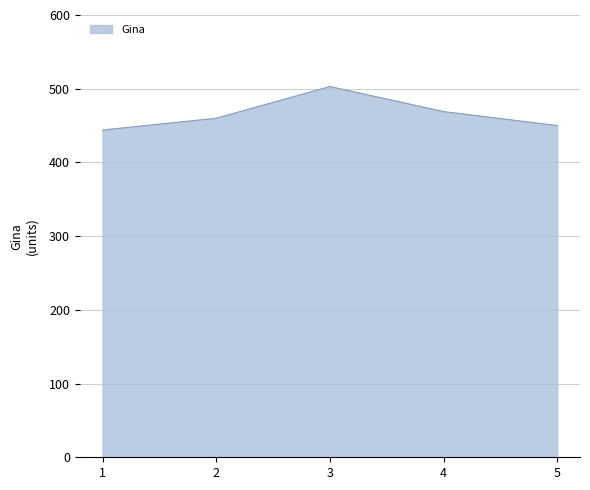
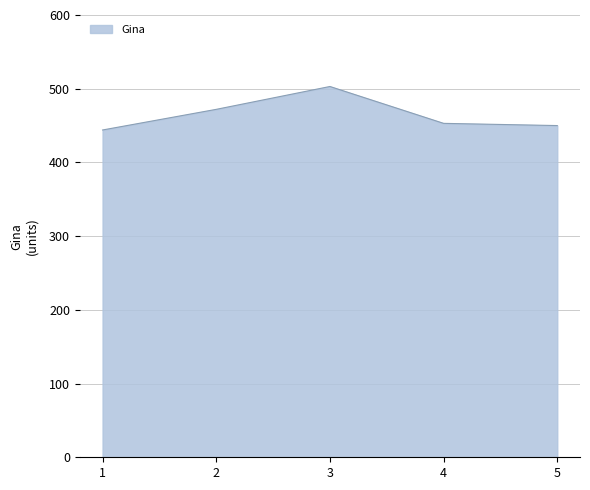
  {
    "1": 440,
-   "2": 460,
+   "2": 470,
    "3": 500,
-   "4": 470,
+   "4": 450,
    "5": 450
  }
